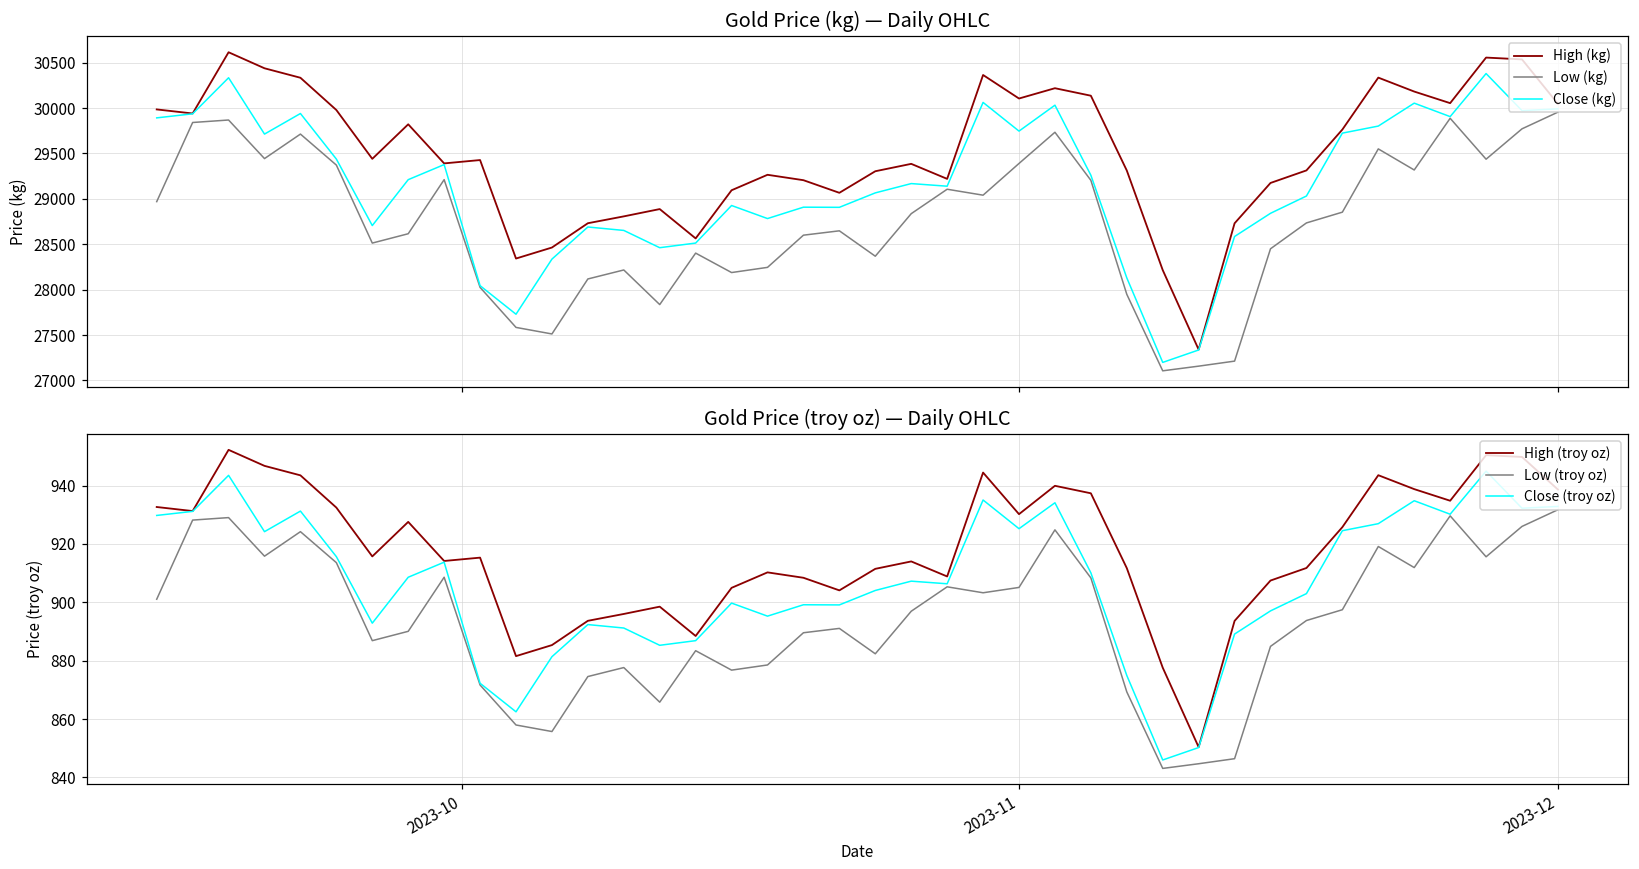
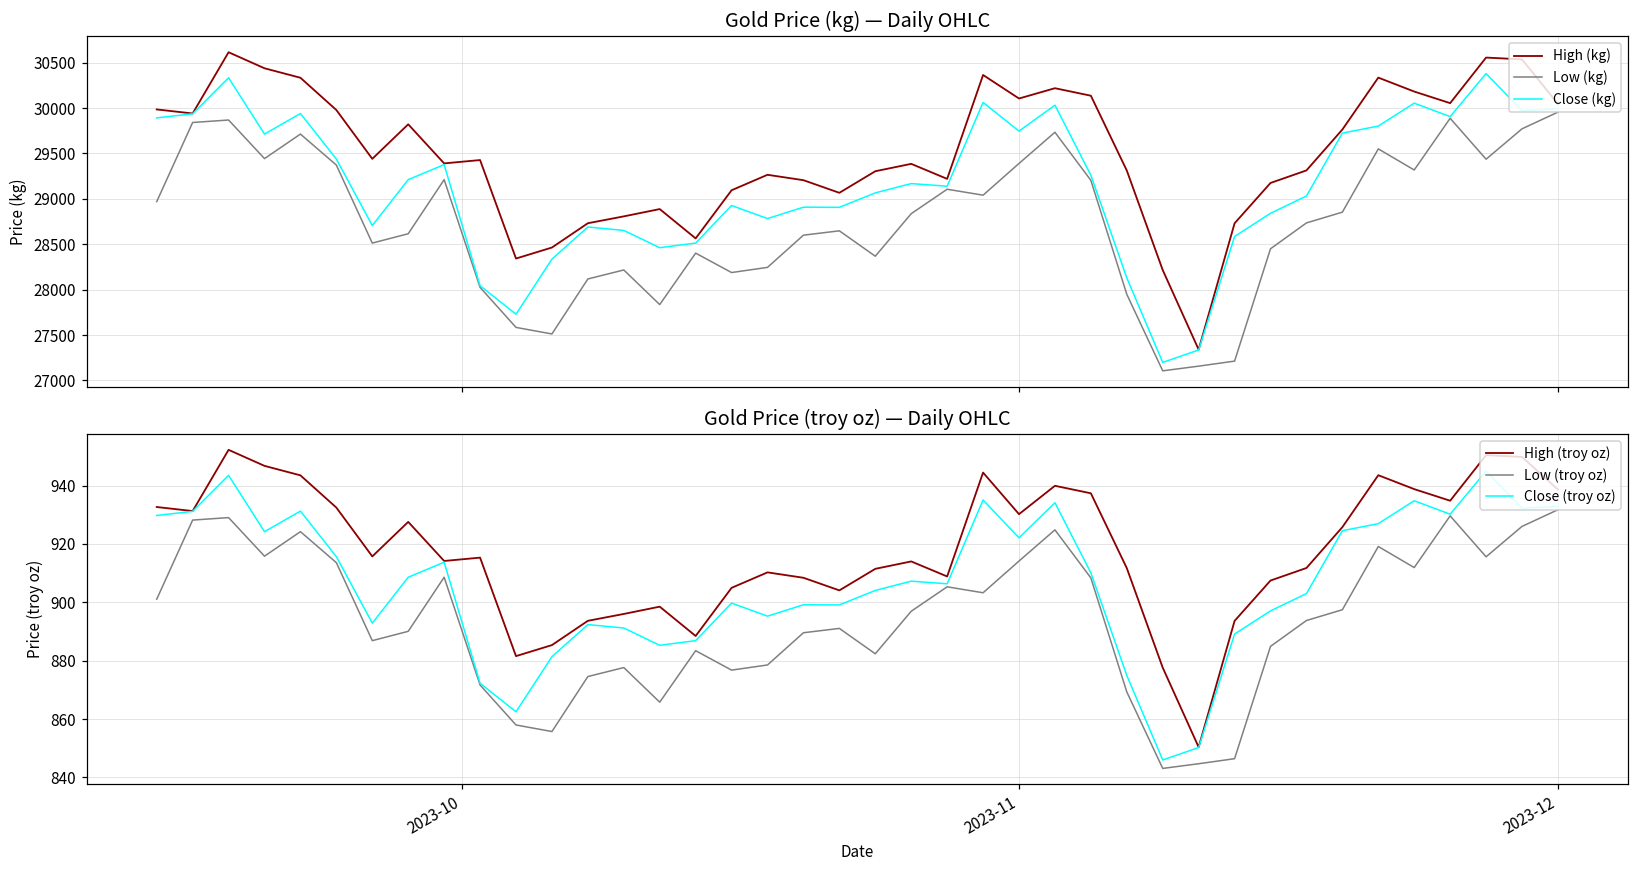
  {
    "Gold Price (troy oz) — Daily OHLC": {
      "High (troy oz)": {
        "2023-11": 930
      },
      "Low (troy oz)": {
-       "2023-11": 905,
+       "2023-11": 914,
        "2023-12": 932
      },
      "Close (troy oz)": {
-       "2023-11": 925
+       "2023-11": 922
      }
    }
  }
